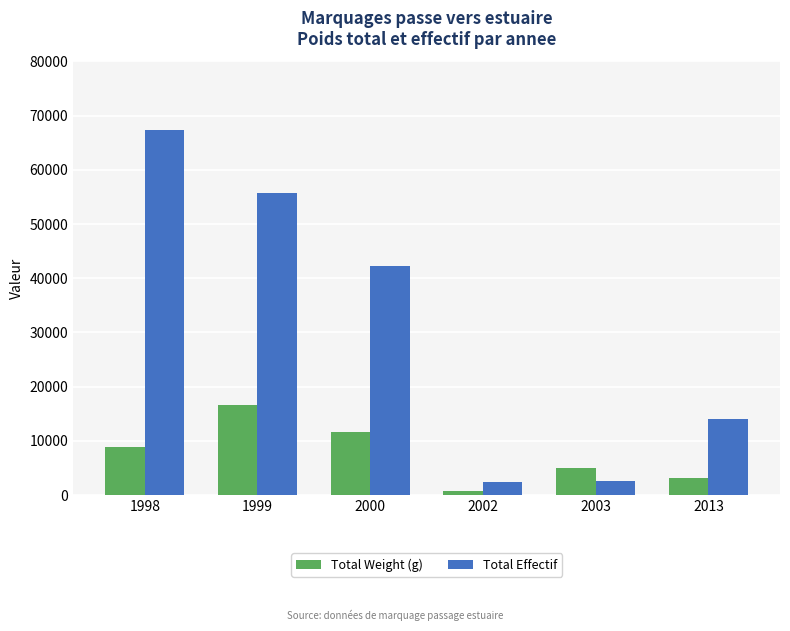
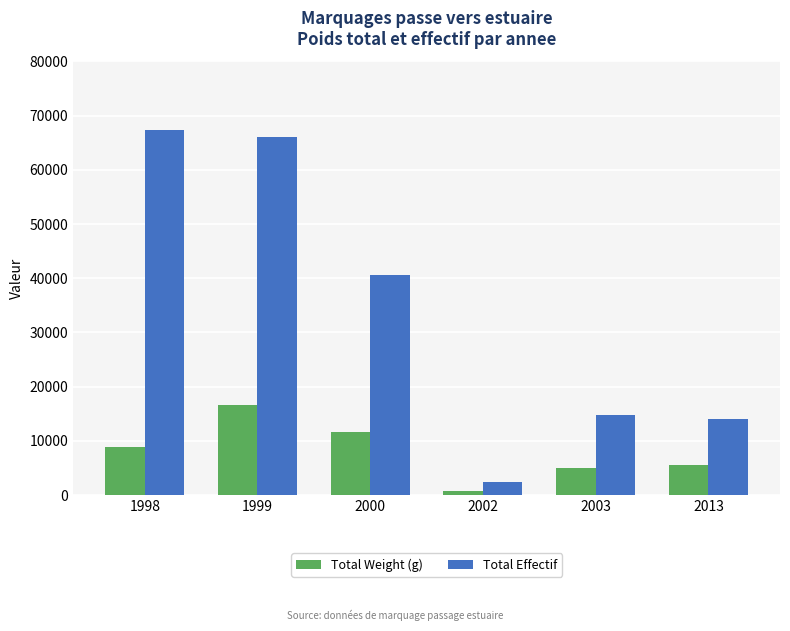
  {
    "Total Weight (g)": {
      "1998": 9000,
      "1999": 17000,
      "2000": 12000,
      "2002": 1000,
      "2003": 5000,
-     "2013": 3000
+     "2013": 5000
    },
    "Total Effectif": {
      "1998": 67000,
-     "1999": 56000,
-     "2000": 42000,
+     "1999": 66000,
+     "2000": 41000,
      "2002": 2000,
-     "2003": 3000,
+     "2003": 15000,
      "2013": 14000
    }
  }
